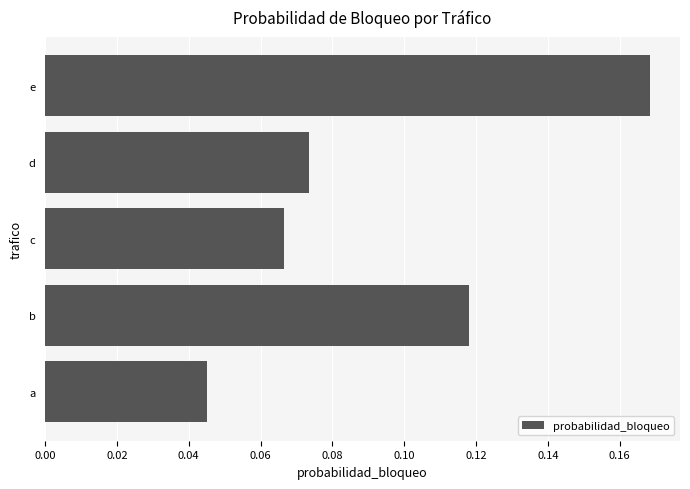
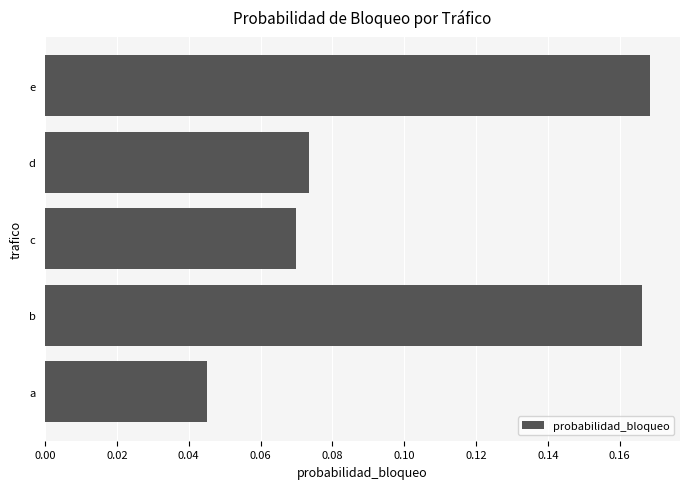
  {
    "e": 0.168,
    "d": 0.074,
-   "c": 0.066,
-   "b": 0.118,
+   "c": 0.070,
+   "b": 0.166,
    "a": 0.045
  }
